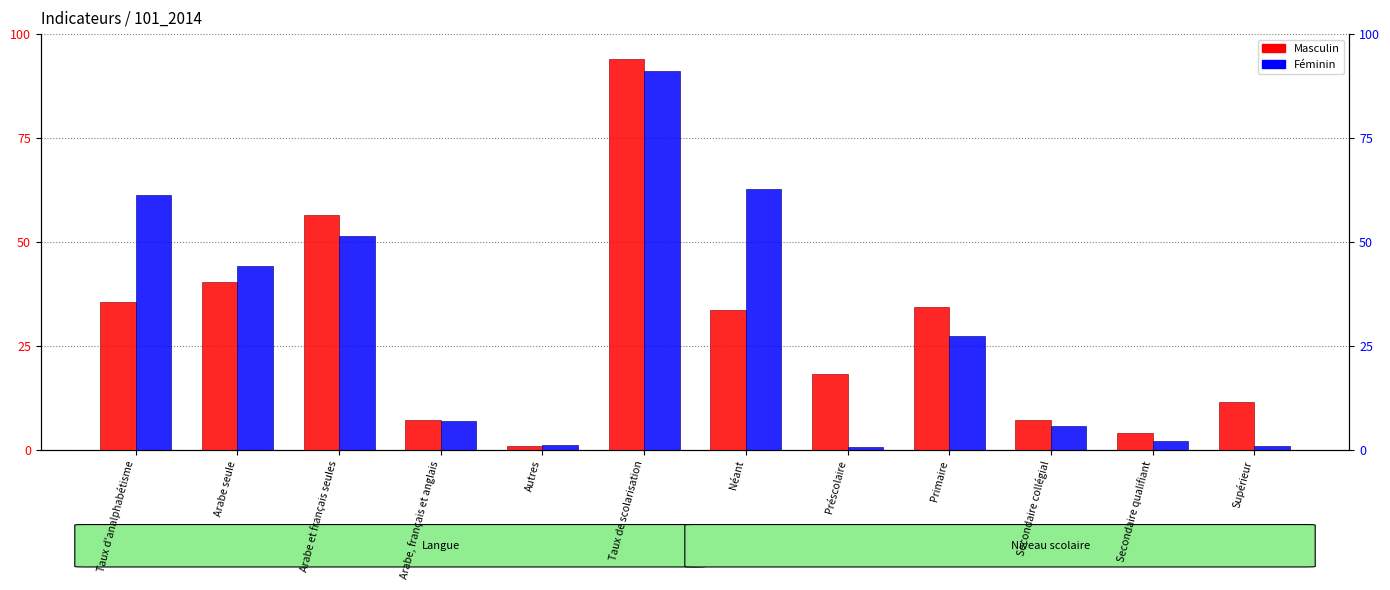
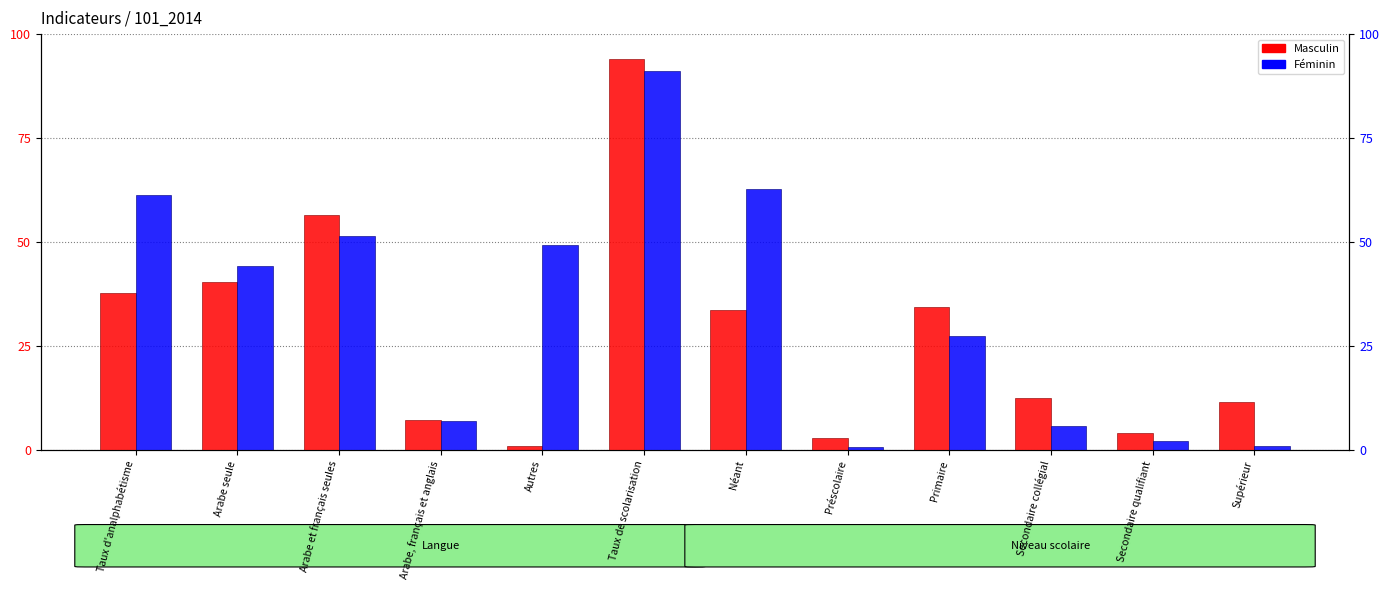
  {
    "Masculin": {
-     "Taux d'analphabétisme": 36,
+     "Taux d'analphabétisme": 38,
      "Arabe seule": 40,
      "Arabe et français seules": 57,
      "Arabe, français et anglais": 7,
      "Autres": 1,
      "Taux de scolarisation": 94,
      "Néant": 34,
-     "Préscolaire": 18,
+     "Préscolaire": 3,
      "Primaire": 34,
-     "Secondaire collégial": 7,
+     "Secondaire collégial": 13,
      "Secondaire qualifiant": 4,
      "Supérieur": 12
    },
    "Féminin": {
      "Taux d'analphabétisme": 61,
      "Arabe seule": 44,
      "Arabe et français seules": 51,
      "Arabe, français et anglais": 7,
-     "Autres": 1,
+     "Autres": 49,
      "Taux de scolarisation": 91,
      "Néant": 63,
      "Préscolaire": 1,
      "Primaire": 27,
      "Secondaire collégial": 6,
      "Secondaire qualifiant": 2,
      "Supérieur": 1
    }
  }
